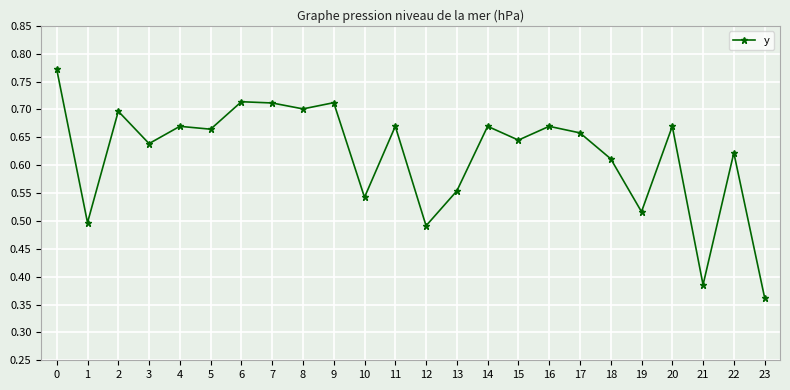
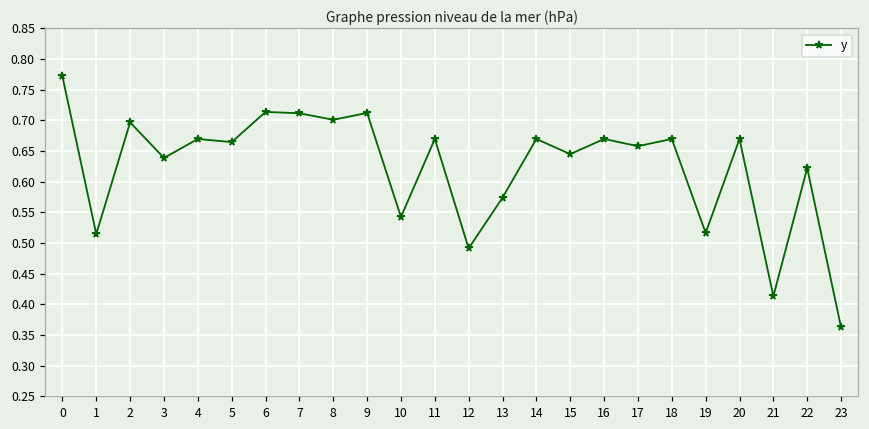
  {
    "0": 0.77,
-   "1": 0.50,
+   "1": 0.51,
    "2": 0.70,
    "3": 0.64,
    "4": 0.67,
    "5": 0.66,
    "6": 0.71,
    "7": 0.71,
    "8": 0.70,
    "9": 0.71,
    "10": 0.54,
    "11": 0.67,
    "12": 0.49,
-   "13": 0.55,
+   "13": 0.57,
    "14": 0.67,
    "15": 0.64,
    "16": 0.67,
    "17": 0.66,
-   "18": 0.61,
+   "18": 0.67,
    "19": 0.52,
    "20": 0.67,
-   "21": 0.39,
+   "21": 0.41,
    "22": 0.62,
    "23": 0.36
  }
